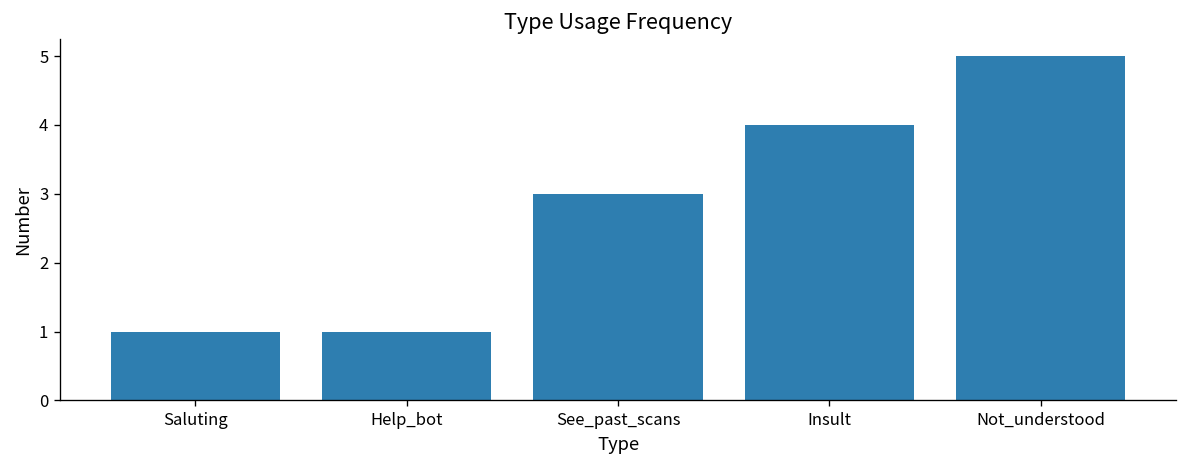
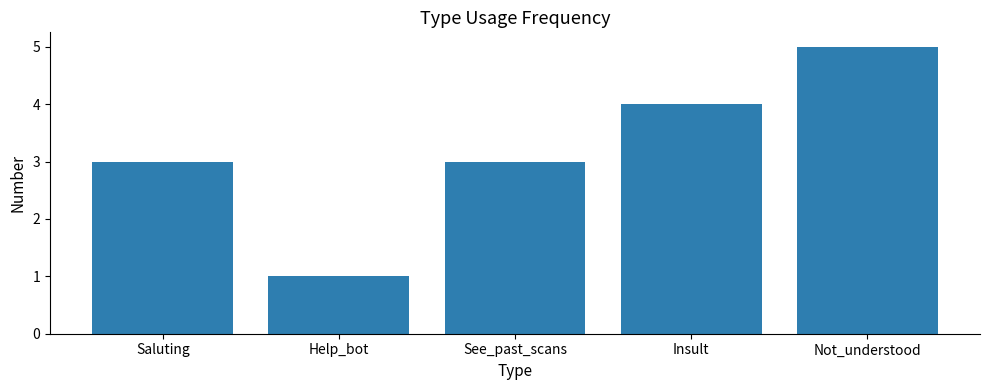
  {
-   "Saluting": 1,
+   "Saluting": 3,
    "Help_bot": 1,
    "See_past_scans": 3,
    "Insult": 4,
    "Not_understood": 5
  }
